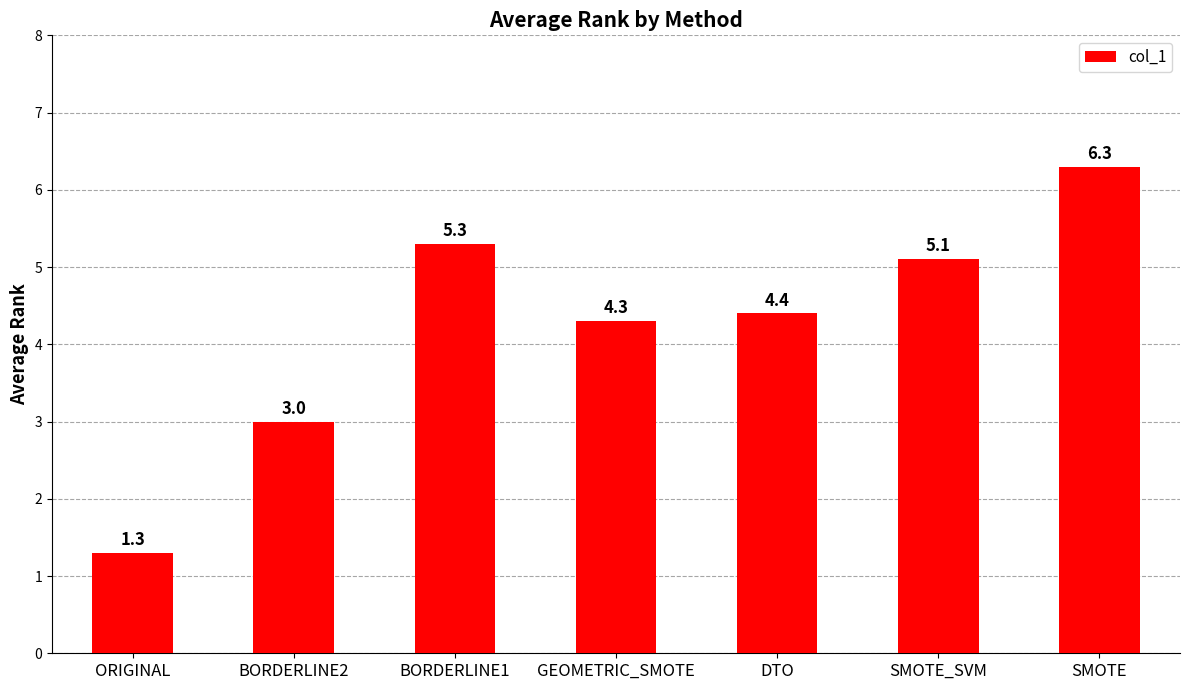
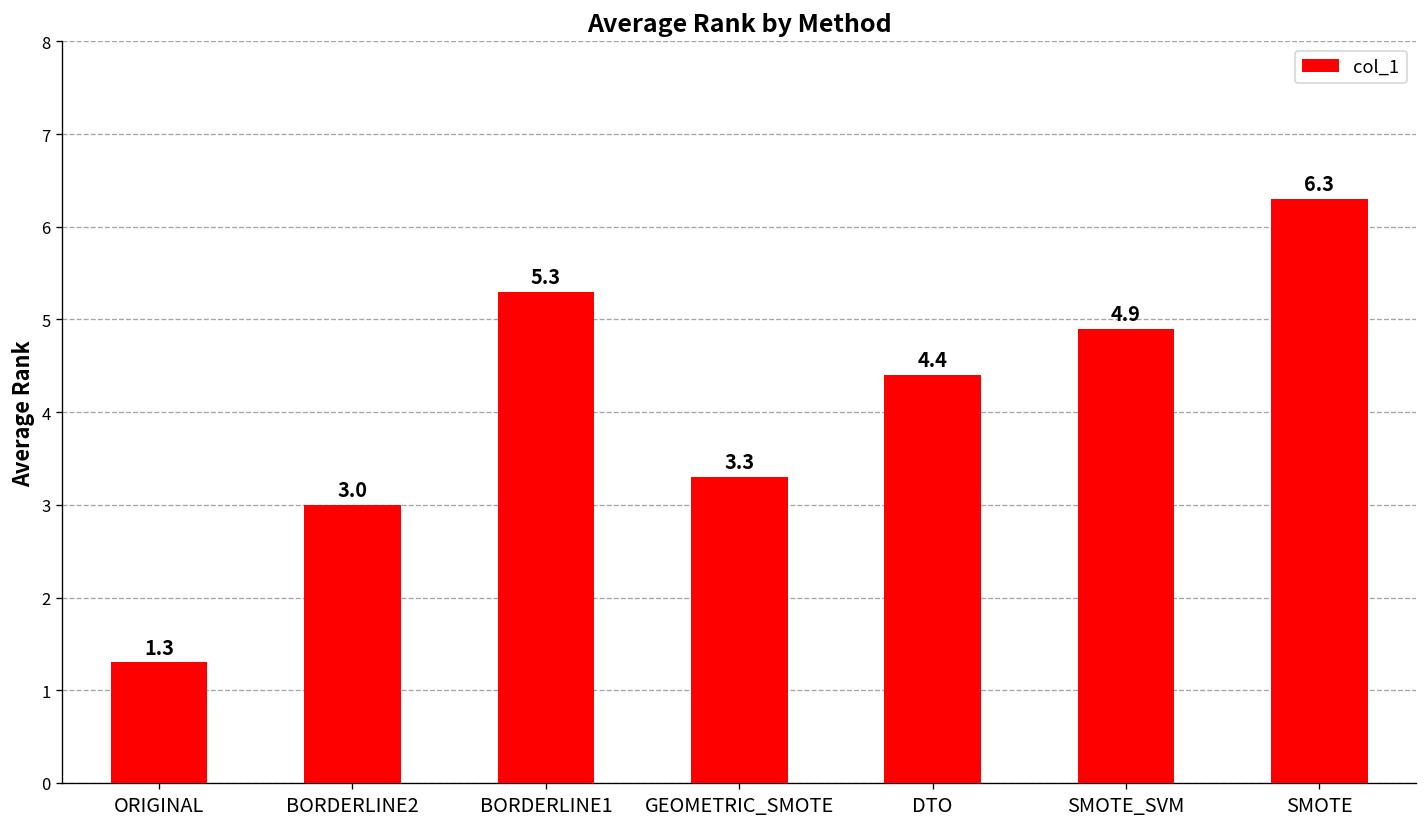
  {
    "ORIGINAL": 1.3,
    "BORDERLINE2": 3.0,
    "BORDERLINE1": 5.3,
-   "GEOMETRIC_SMOTE": 4.3,
+   "GEOMETRIC_SMOTE": 3.3,
    "DTO": 4.4,
-   "SMOTE_SVM": 5.1,
+   "SMOTE_SVM": 4.9,
    "SMOTE": 6.3
  }
